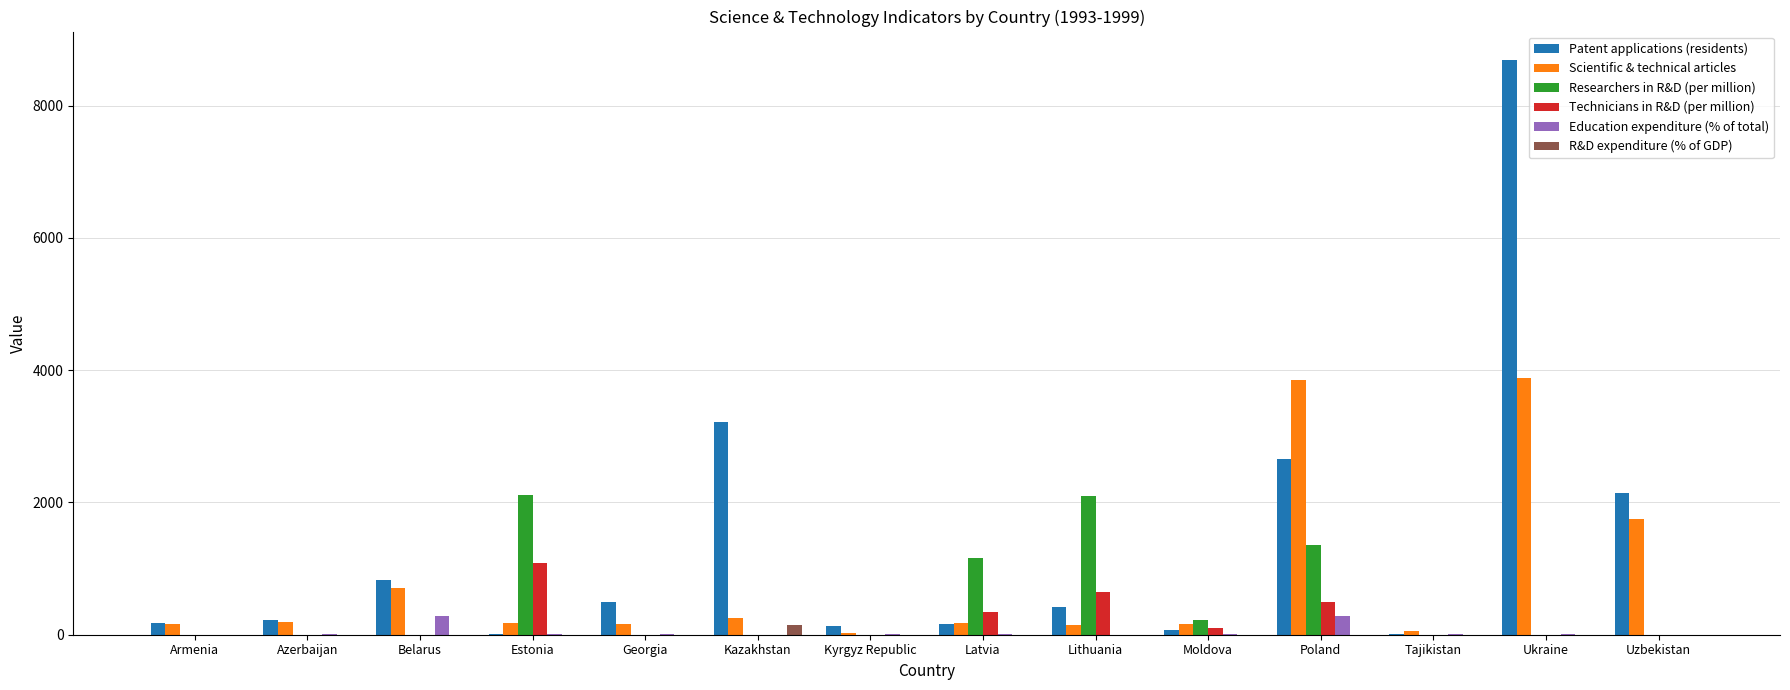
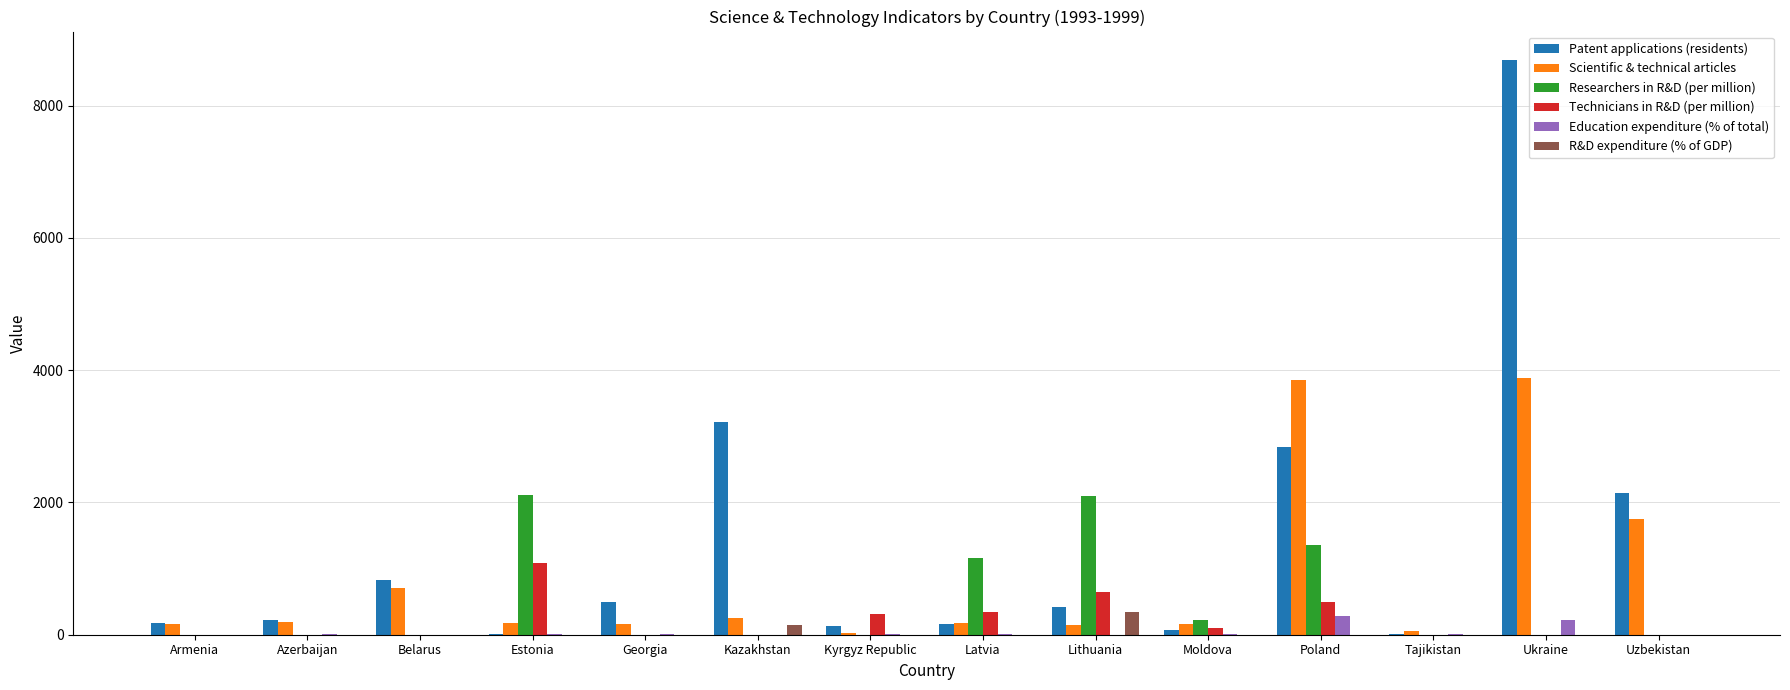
  {
    "Patent applications (residents)": {
      "Armenia": 200,
      "Azerbaijan": 200,
      "Belarus": 800,
      "Georgia": 500,
      "Kazakhstan": 3200,
      "Kyrgyz Republic": 100,
      "Latvia": 200,
      "Lithuania": 400,
      "Moldova": 100,
-     "Poland": 2700,
+     "Poland": 2800,
      "Ukraine": 8700,
      "Uzbekistan": 2100
    },
    "Scientific & technical articles": {
      "Armenia": 200,
      "Azerbaijan": 200,
      "Belarus": 700,
      "Estonia": 200,
      "Georgia": 200,
      "Kazakhstan": 300,
      "Latvia": 200,
      "Lithuania": 100,
      "Moldova": 200,
      "Poland": 3800,
      "Tajikistan": 100,
      "Ukraine": 3900,
      "Uzbekistan": 1800
    },
    "Researchers in R&D (per million)": {
      "Armenia": 0,
      "Azerbaijan": 0,
      "Belarus": 0,
      "Estonia": 2100,
      "Georgia": 0,
      "Kazakhstan": 0,
      "Kyrgyz Republic": 0,
      "Latvia": 1200,
      "Lithuania": 2100,
      "Moldova": 200,
      "Poland": 1400,
      "Tajikistan": 0,
      "Ukraine": 0,
      "Uzbekistan": 0
    },
    "Technicians in R&D (per million)": {
      "Armenia": 0,
      "Azerbaijan": 0,
      "Belarus": 0,
      "Estonia": 1100,
      "Georgia": 0,
      "Kazakhstan": 0,
-     "Kyrgyz Republic": 0,
+     "Kyrgyz Republic": 300,
      "Latvia": 300,
      "Lithuania": 700,
      "Moldova": 100,
      "Poland": 500,
      "Tajikistan": 0,
      "Ukraine": 0,
      "Uzbekistan": 0
    },
    "Education expenditure (% of total)": {
      "Armenia": 0,
-     "Belarus": 300,
+     "Belarus": 0,
      "Kazakhstan": 0,
      "Lithuania": 0,
      "Poland": 300,
-     "Ukraine": 0,
+     "Ukraine": 200,
      "Uzbekistan": 0
    },
    "R&D expenditure (% of GDP)": {
      "Armenia": 0,
      "Azerbaijan": 0,
      "Georgia": 0,
      "Kazakhstan": 100,
      "Kyrgyz Republic": 0,
      "Latvia": 0,
-     "Lithuania": 0,
+     "Lithuania": 400,
      "Tajikistan": 0,
      "Uzbekistan": 0
    }
  }
